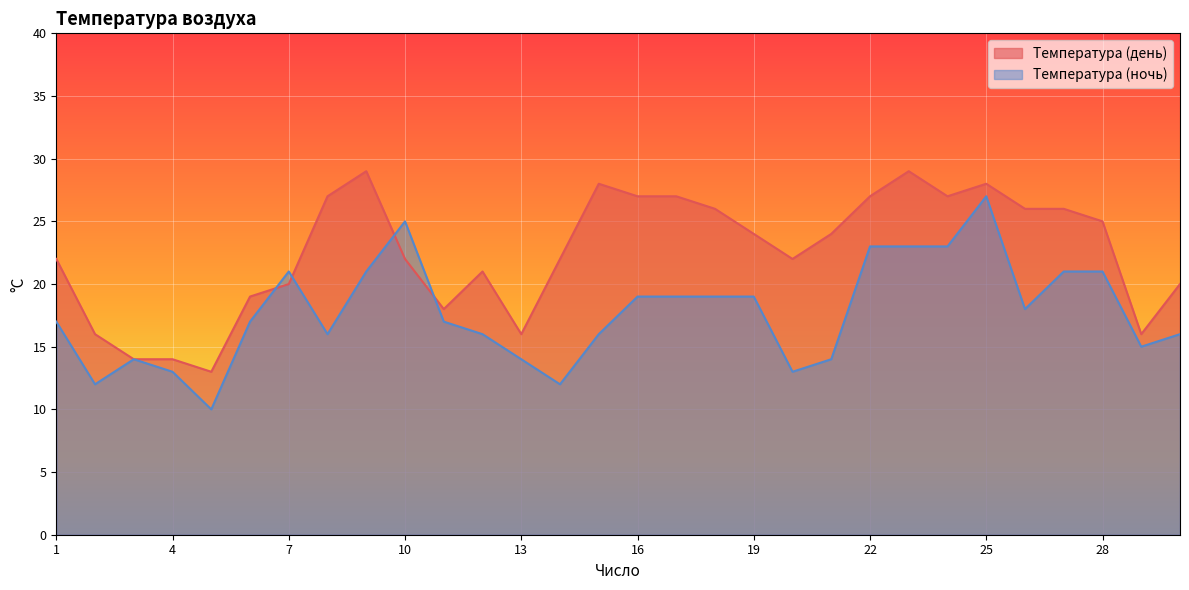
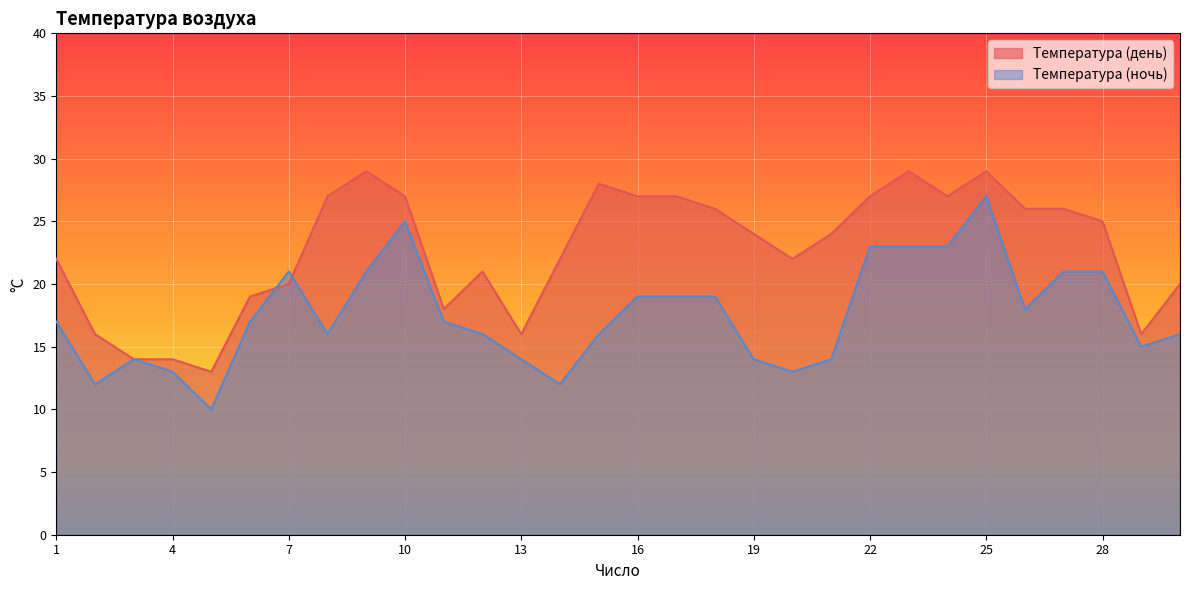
  {
    "Температура (день)": {
      "1": 22,
      "4": 14,
      "7": 20,
-     "10": 22,
+     "10": 27,
      "13": 16,
      "16": 27,
      "19": 24,
      "22": 27,
-     "25": 28,
+     "25": 29,
      "28": 25
    },
    "Температура (ночь)": {
      "1": 17,
      "4": 13,
      "7": 21,
      "10": 25,
      "13": 14,
      "16": 19,
-     "19": 19,
+     "19": 14,
      "22": 23,
      "25": 27,
      "28": 21
    }
  }
